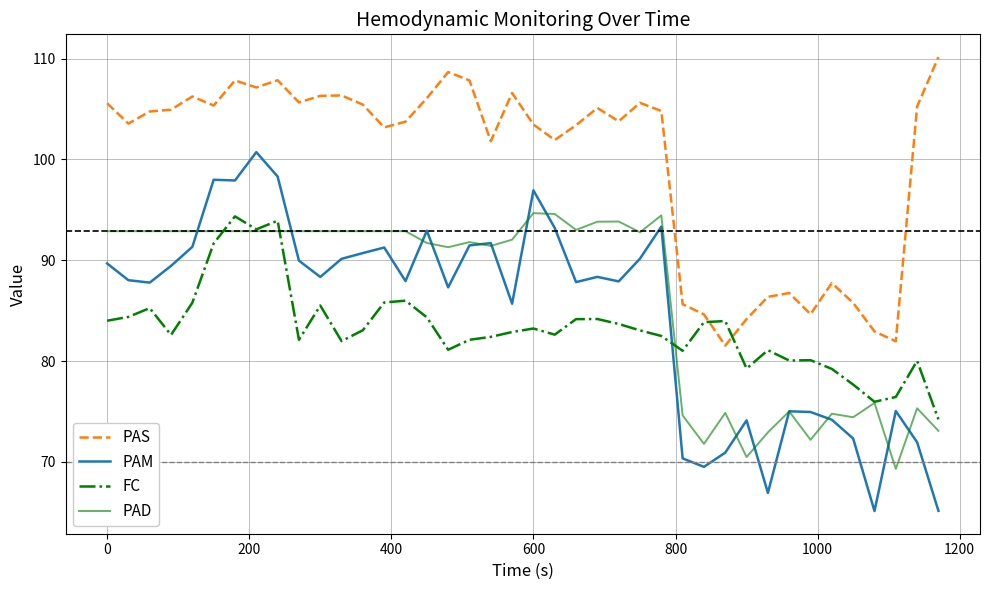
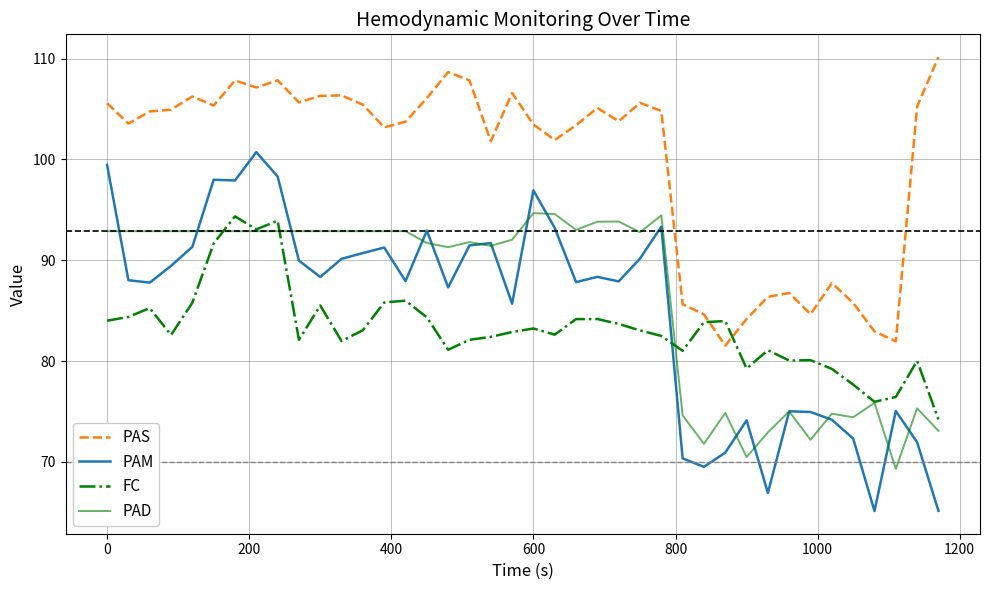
  {
    "PAS": {
      "0": 105.6,
      "600": 103.5
    },
    "PAM": {
-     "0": 89.7,
+     "0": 99.5,
      "600": 96.9
    }
  }
